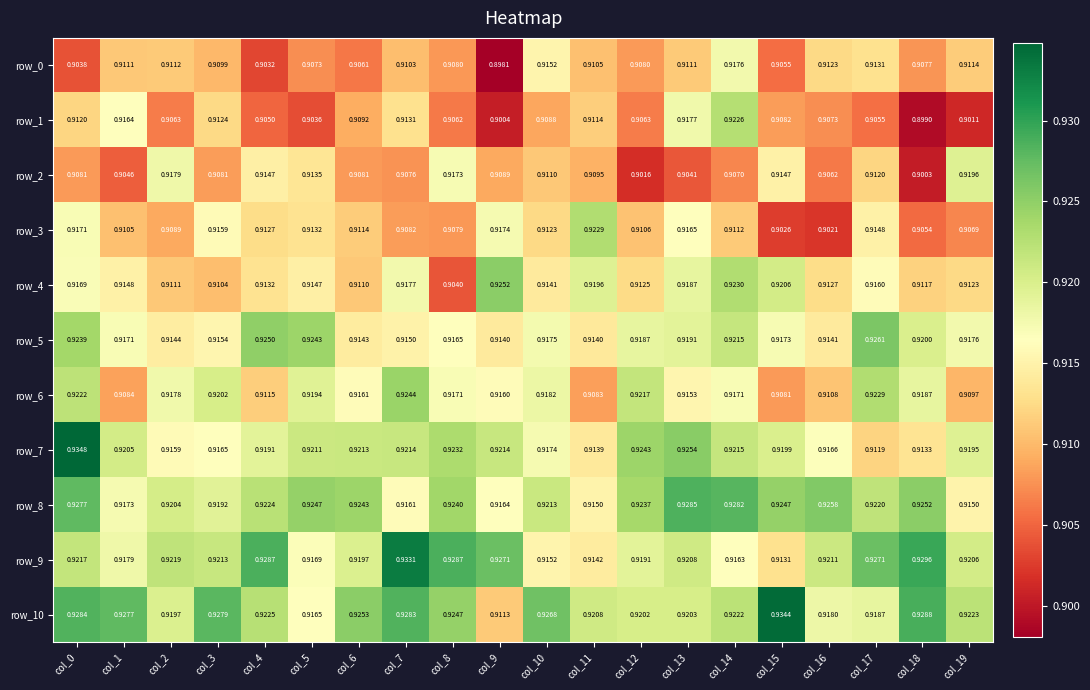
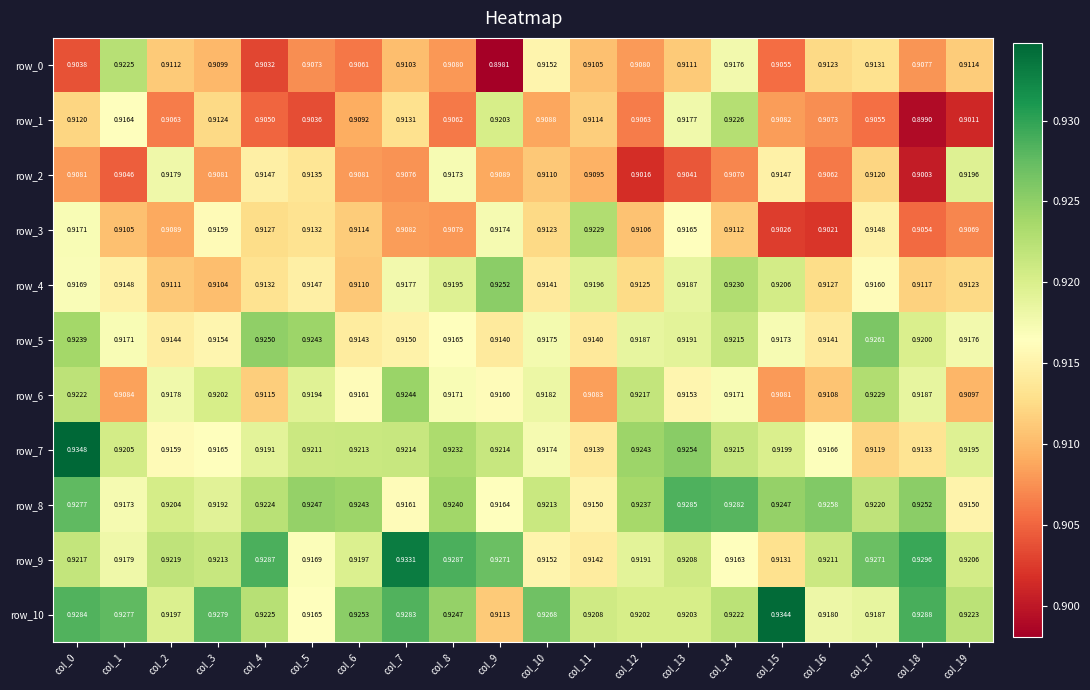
  {
    "row_0": {
      "col_0": 0.9038,
-     "col_1": 0.9111,
+     "col_1": 0.9225,
      "col_2": 0.9112,
      "col_3": 0.9099,
      "col_4": 0.9032,
      "col_5": 0.9073,
      "col_6": 0.9061,
      "col_7": 0.9103,
      "col_8": 0.9080,
      "col_9": 0.8981,
      "col_10": 0.9152,
      "col_11": 0.9105,
      "col_12": 0.9080,
      "col_13": 0.9111,
      "col_14": 0.9176,
      "col_15": 0.9055,
      "col_16": 0.9123,
      "col_17": 0.9131,
      "col_18": 0.9077,
      "col_19": 0.9114
    },
    "row_1": {
      "col_0": 0.9120,
      "col_1": 0.9164,
      "col_2": 0.9063,
      "col_3": 0.9124,
      "col_4": 0.9050,
      "col_5": 0.9036,
      "col_6": 0.9092,
      "col_7": 0.9131,
      "col_8": 0.9062,
-     "col_9": 0.9004,
+     "col_9": 0.9203,
      "col_10": 0.9088,
      "col_11": 0.9114,
      "col_12": 0.9063,
      "col_13": 0.9177,
      "col_14": 0.9226,
      "col_15": 0.9082,
      "col_16": 0.9073,
      "col_17": 0.9055,
      "col_18": 0.8990,
      "col_19": 0.9011
    },
    "row_4": {
      "col_0": 0.9169,
      "col_1": 0.9148,
      "col_2": 0.9111,
      "col_3": 0.9104,
      "col_4": 0.9132,
      "col_5": 0.9147,
      "col_6": 0.9110,
      "col_7": 0.9177,
-     "col_8": 0.9040,
+     "col_8": 0.9195,
      "col_9": 0.9252,
      "col_10": 0.9141,
      "col_11": 0.9196,
      "col_12": 0.9125,
      "col_13": 0.9187,
      "col_14": 0.9230,
      "col_15": 0.9206,
      "col_16": 0.9127,
      "col_17": 0.9160,
      "col_18": 0.9117,
      "col_19": 0.9123
    }
  }
